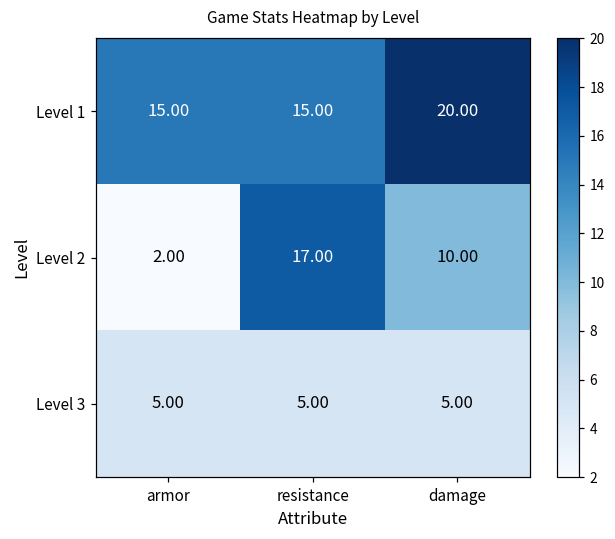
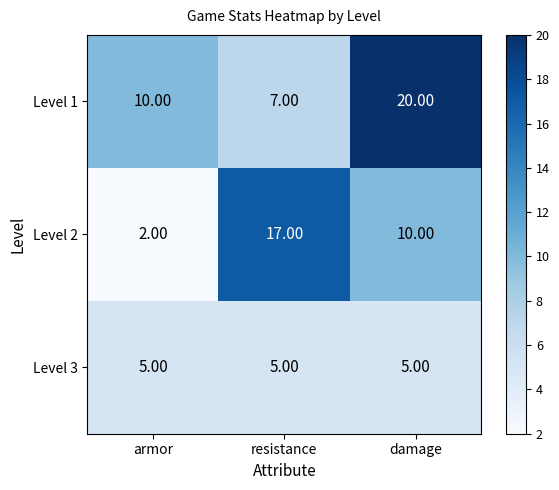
  {
    "Level 1": {
-     "armor": 15.00,
-     "resistance": 15.00,
+     "armor": 10.00,
+     "resistance": 7.00,
      "damage": 20.00
    },
    "Level 2": {
      "armor": 2.00,
      "resistance": 17.00,
      "damage": 10.00
    },
    "Level 3": {
      "armor": 5.00,
      "resistance": 5.00,
      "damage": 5.00
    }
  }
